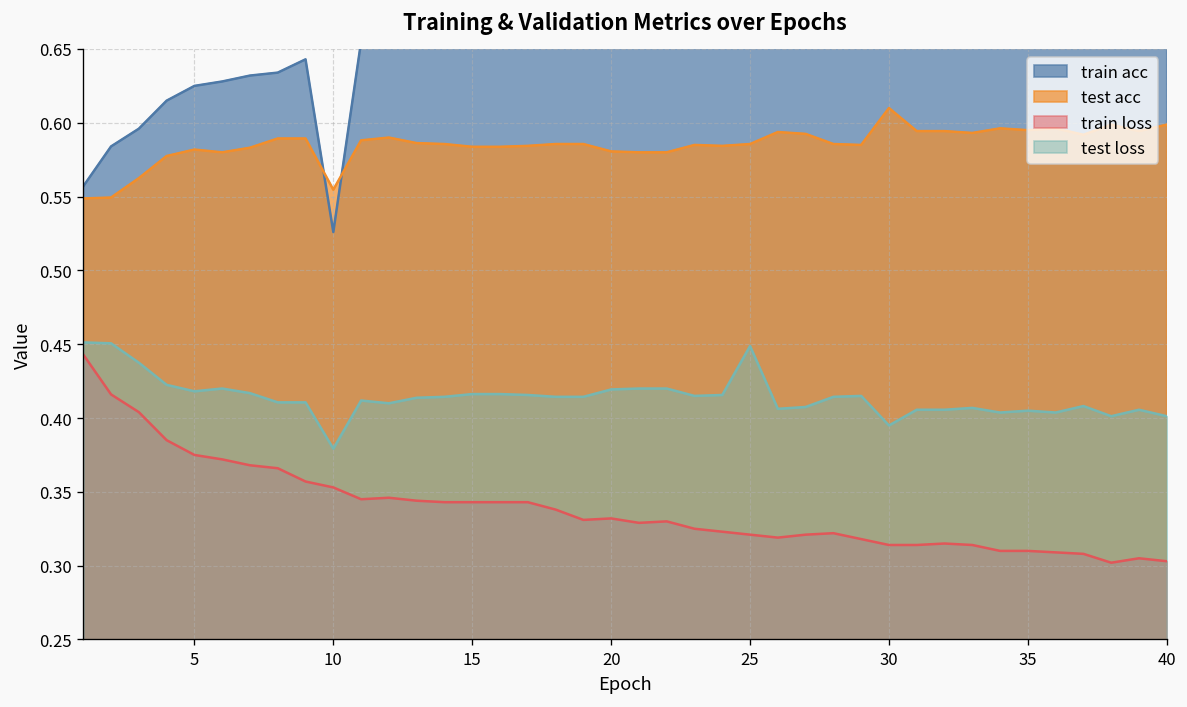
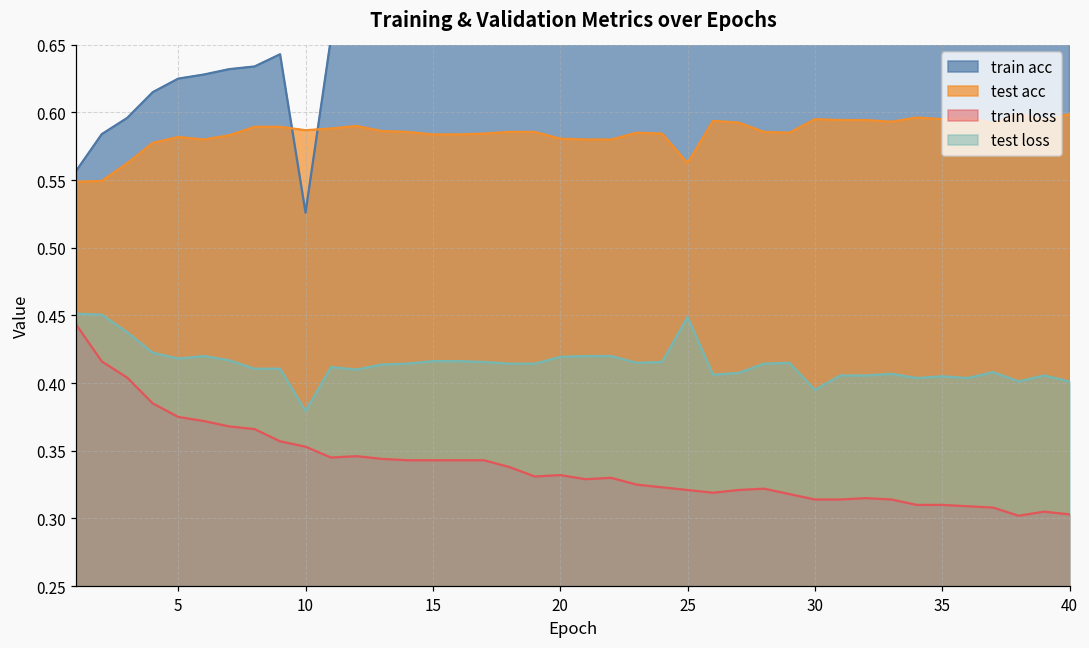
  {
    "train acc": {
      "5": 0.625,
      "10": 0.526
    },
    "test acc": {
      "5": 0.582,
-     "10": 0.555,
+     "10": 0.587,
      "15": 0.584,
      "20": 0.581,
-     "25": 0.586,
-     "30": 0.610,
+     "25": 0.563,
+     "30": 0.595,
      "40": 0.599
    },
    "train loss": {
      "5": 0.375,
      "10": 0.353,
      "15": 0.343,
      "20": 0.332,
      "25": 0.321,
      "30": 0.314,
      "35": 0.310,
      "40": 0.303
    },
    "test loss": {
      "5": 0.418,
      "10": 0.379,
      "15": 0.416,
      "20": 0.419,
      "25": 0.449,
      "30": 0.395,
      "35": 0.405,
      "40": 0.401
    }
  }
